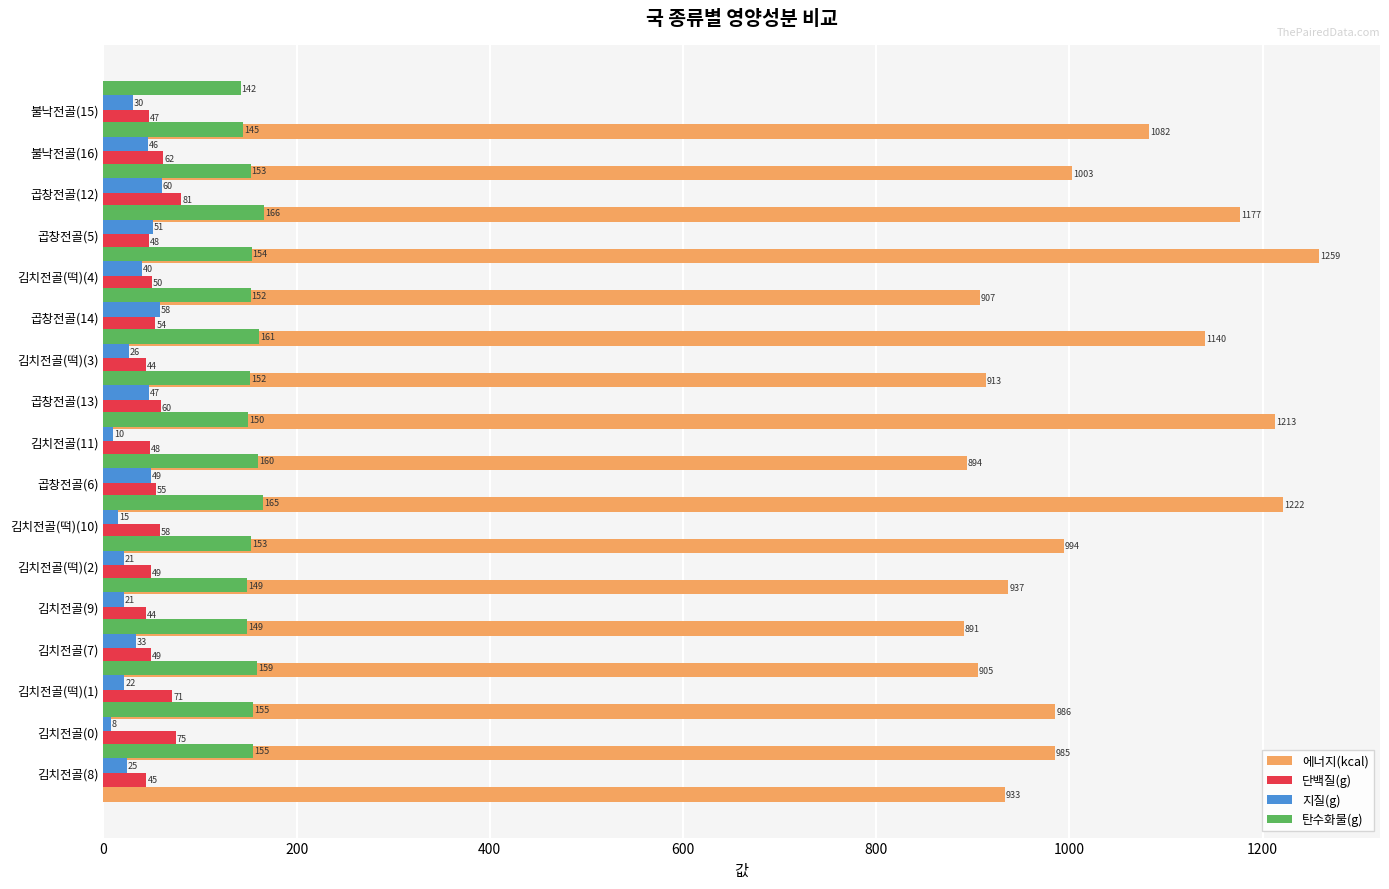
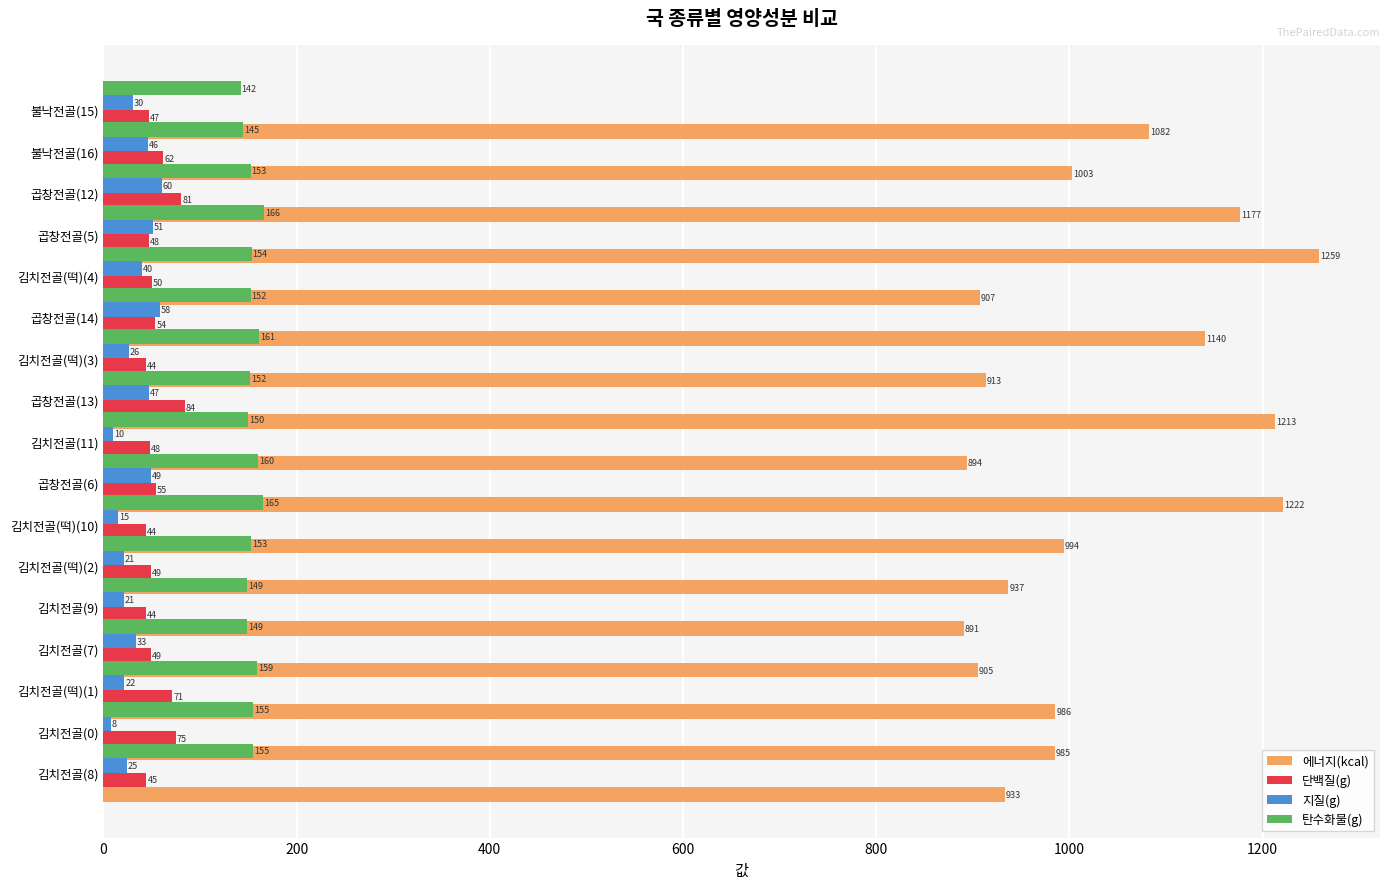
  {
    "단백질(g)": {
      "불낙전골(15)": 47,
      "불낙전골(16)": 62,
      "곱창전골(12)": 81,
      "곱창전골(5)": 48,
      "김치전골(떡)(4)": 50,
      "곱창전골(14)": 54,
      "김치전골(떡)(3)": 44,
-     "곱창전골(13)": 60,
+     "곱창전골(13)": 84,
      "김치전골(11)": 48,
      "곱창전골(6)": 55,
-     "김치전골(떡)(10)": 58,
+     "김치전골(떡)(10)": 44,
      "김치전골(떡)(2)": 49,
      "김치전골(9)": 44,
      "김치전골(7)": 49,
      "김치전골(떡)(1)": 71,
      "김치전골(0)": 75,
      "김치전골(8)": 45
    },
    "지질(g)": {
      "불낙전골(15)": 30,
      "불낙전골(16)": 46,
      "곱창전골(12)": 60,
      "곱창전골(5)": 51,
      "김치전골(떡)(4)": 40,
      "곱창전골(14)": 58,
      "김치전골(떡)(3)": 26,
      "곱창전골(13)": 47,
      "김치전골(11)": 10,
      "곱창전골(6)": 49,
      "김치전골(떡)(10)": 15,
      "김치전골(떡)(2)": 21,
      "김치전골(9)": 21,
      "김치전골(7)": 33,
      "김치전골(떡)(1)": 22,
      "김치전골(0)": 8,
      "김치전골(8)": 25
    }
  }
